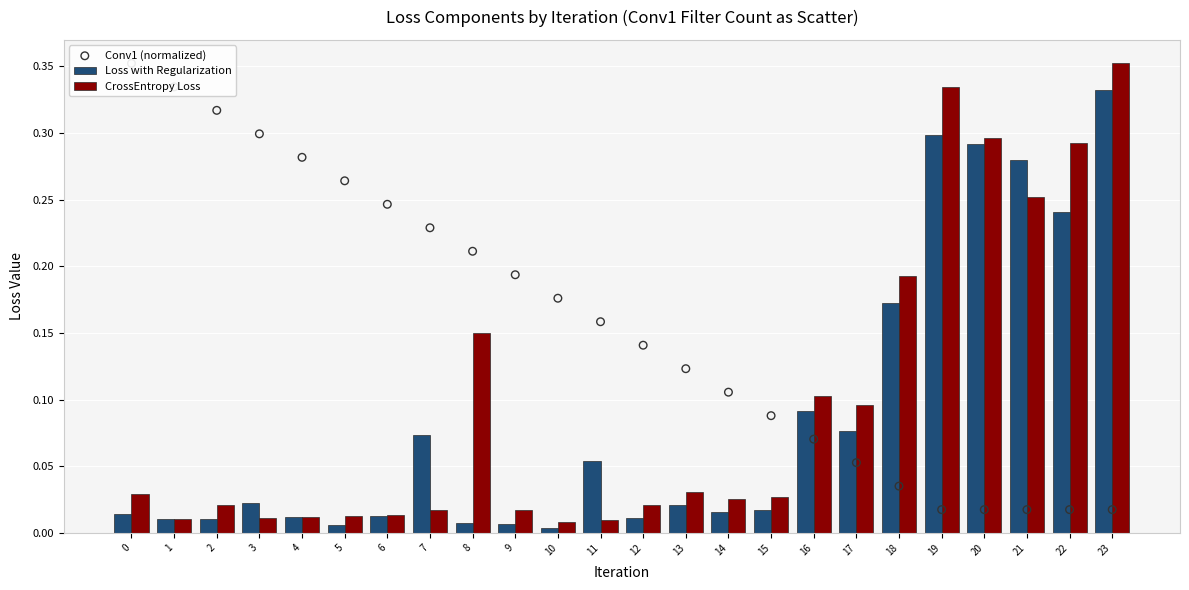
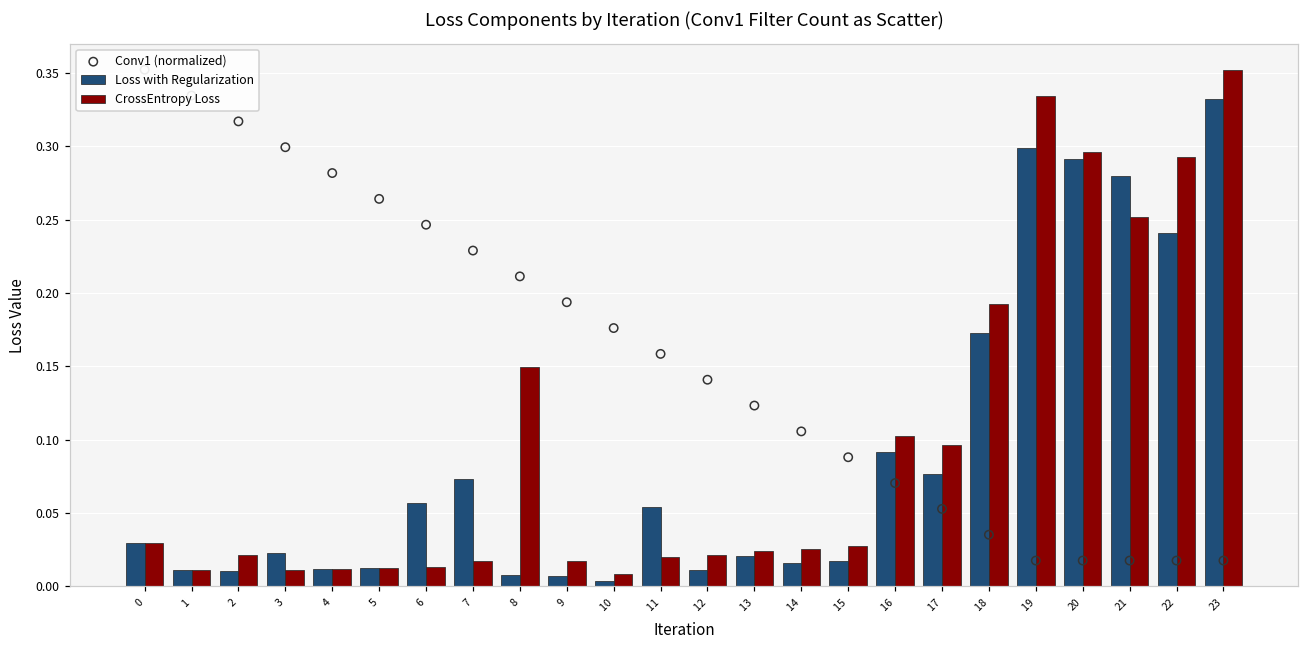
  {
    "Loss with Regularization": {
-     "0": 0.014,
+     "0": 0.029,
      "1": 0.011,
      "2": 0.010,
      "3": 0.023,
      "4": 0.012,
-     "5": 0.006,
-     "6": 0.013,
+     "5": 0.013,
+     "6": 0.057,
      "7": 0.074,
      "8": 0.008,
      "9": 0.007,
      "10": 0.004,
      "11": 0.054,
      "12": 0.011,
      "13": 0.021,
      "14": 0.016,
      "15": 0.017,
      "16": 0.092,
      "17": 0.077,
      "18": 0.173,
      "19": 0.299,
      "20": 0.292,
      "21": 0.280,
      "22": 0.241,
      "23": 0.332
    },
    "CrossEntropy Loss": {
      "0": 0.029,
      "1": 0.011,
      "2": 0.021,
      "3": 0.011,
      "4": 0.012,
      "5": 0.013,
      "6": 0.013,
      "7": 0.017,
      "8": 0.150,
      "9": 0.017,
      "10": 0.009,
-     "11": 0.010,
+     "11": 0.020,
      "12": 0.021,
-     "13": 0.031,
+     "13": 0.024,
      "14": 0.026,
      "15": 0.027,
      "16": 0.103,
      "17": 0.096,
      "18": 0.193,
      "19": 0.335,
      "20": 0.296,
      "21": 0.252,
      "22": 0.293,
      "23": 0.352
    }
  }
